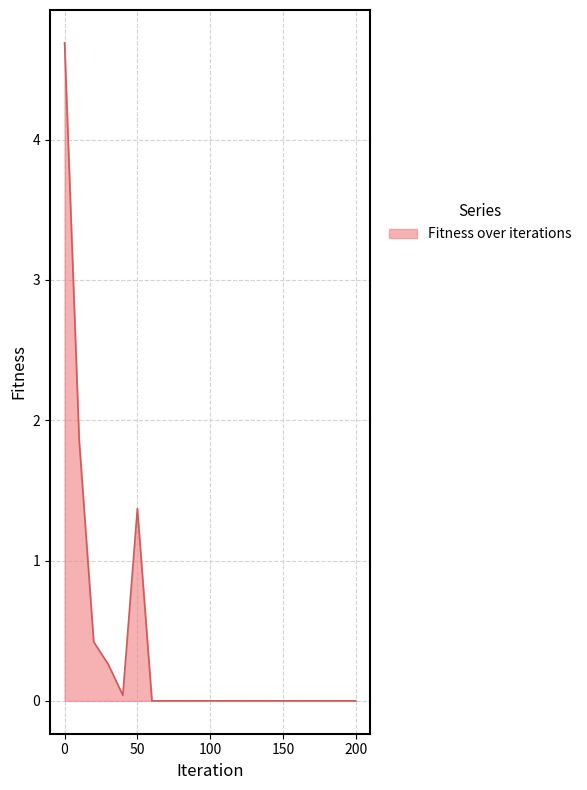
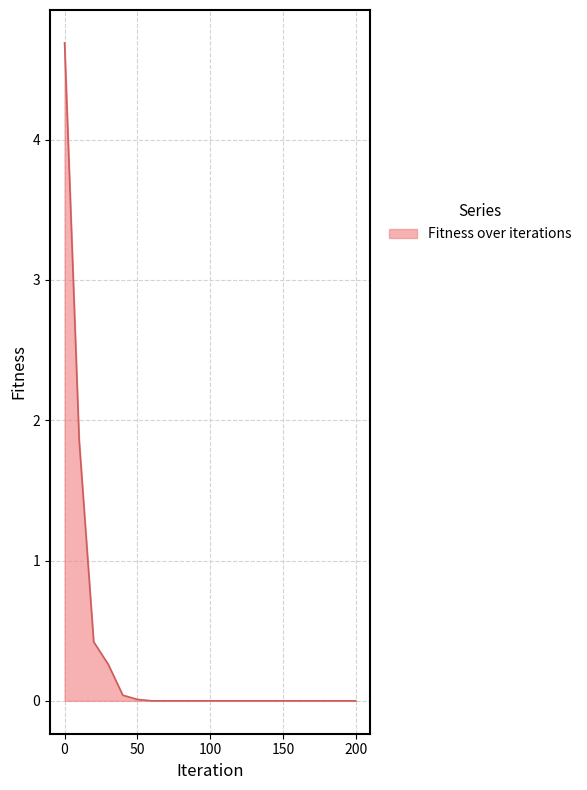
  {
    "0": 4.69,
-   "50": 1.37,
+   "50": 0.01,
    "100": 0.00,
    "150": 0.00,
    "200": 0.00
  }
